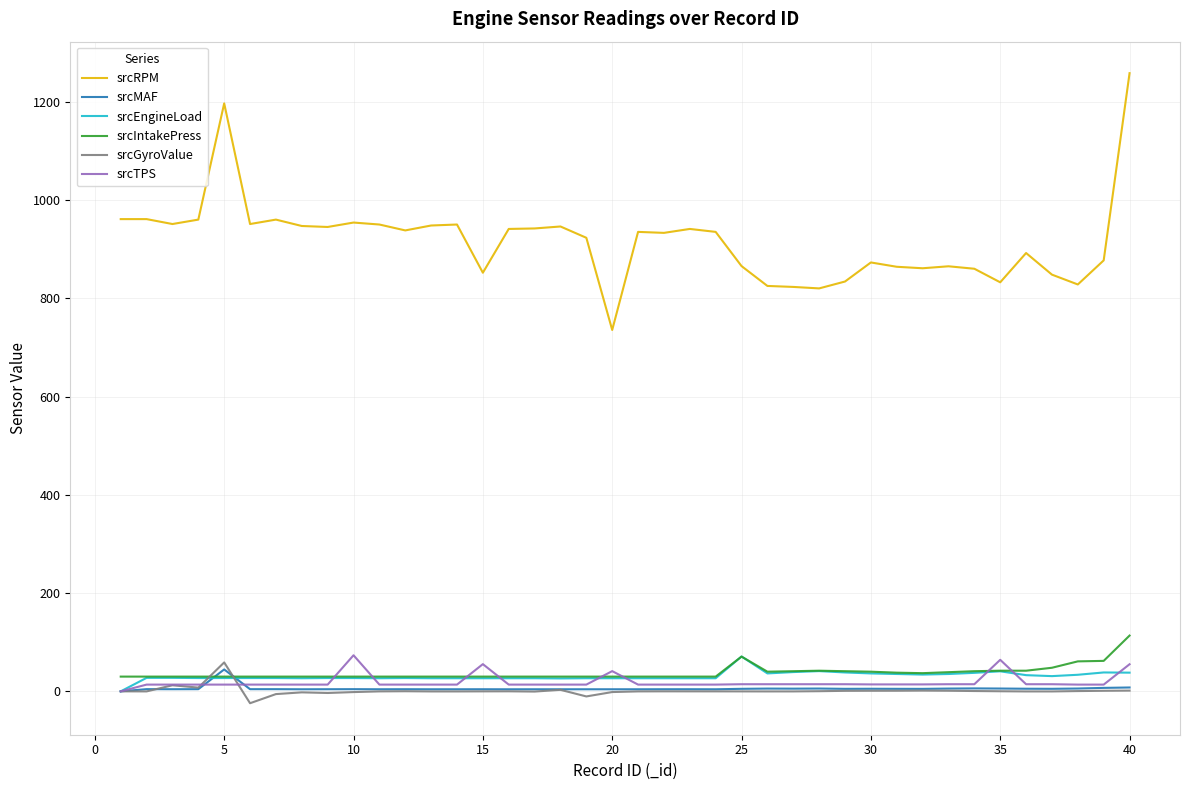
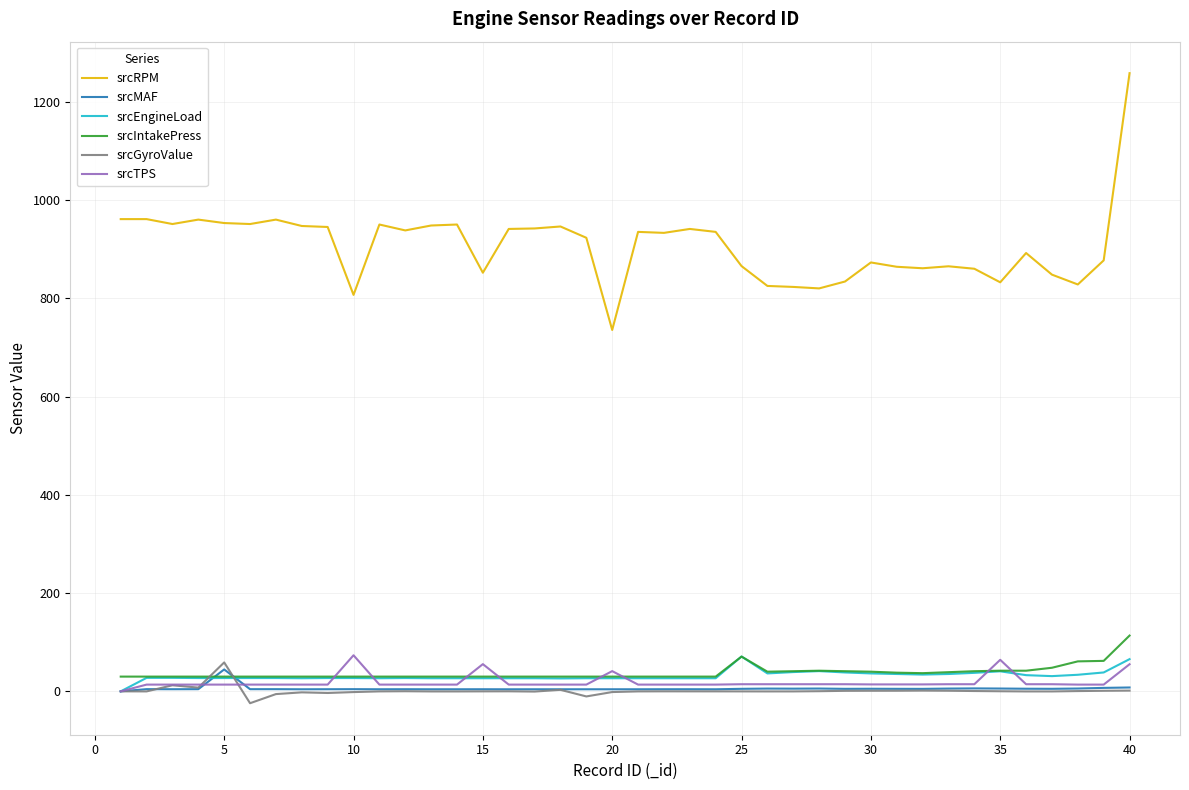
  {
    "srcRPM": {
-     "5": 1200,
-     "10": 950,
+     "5": 950,
+     "10": 810,
      "15": 850,
      "20": 740,
      "25": 870,
      "30": 870,
      "35": 830,
      "40": 1260
    },
    "srcMAF": {
      "5": 40,
      "10": 0,
      "20": 0,
      "25": 10,
      "35": 10,
      "40": 10
    },
    "srcEngineLoad": {
-     "40": 40
+     "40": 70
    },
    "srcIntakePress": {
      "40": 110
    },
    "srcGyroValue": {
      "5": 60,
      "10": 0,
      "20": 0,
      "25": 0,
      "35": 0,
      "40": 0
    },
    "srcTPS": {
      "5": 10,
      "10": 70,
      "15": 60,
      "20": 40,
      "25": 10,
      "30": 10,
      "35": 60,
      "40": 60
    }
  }
